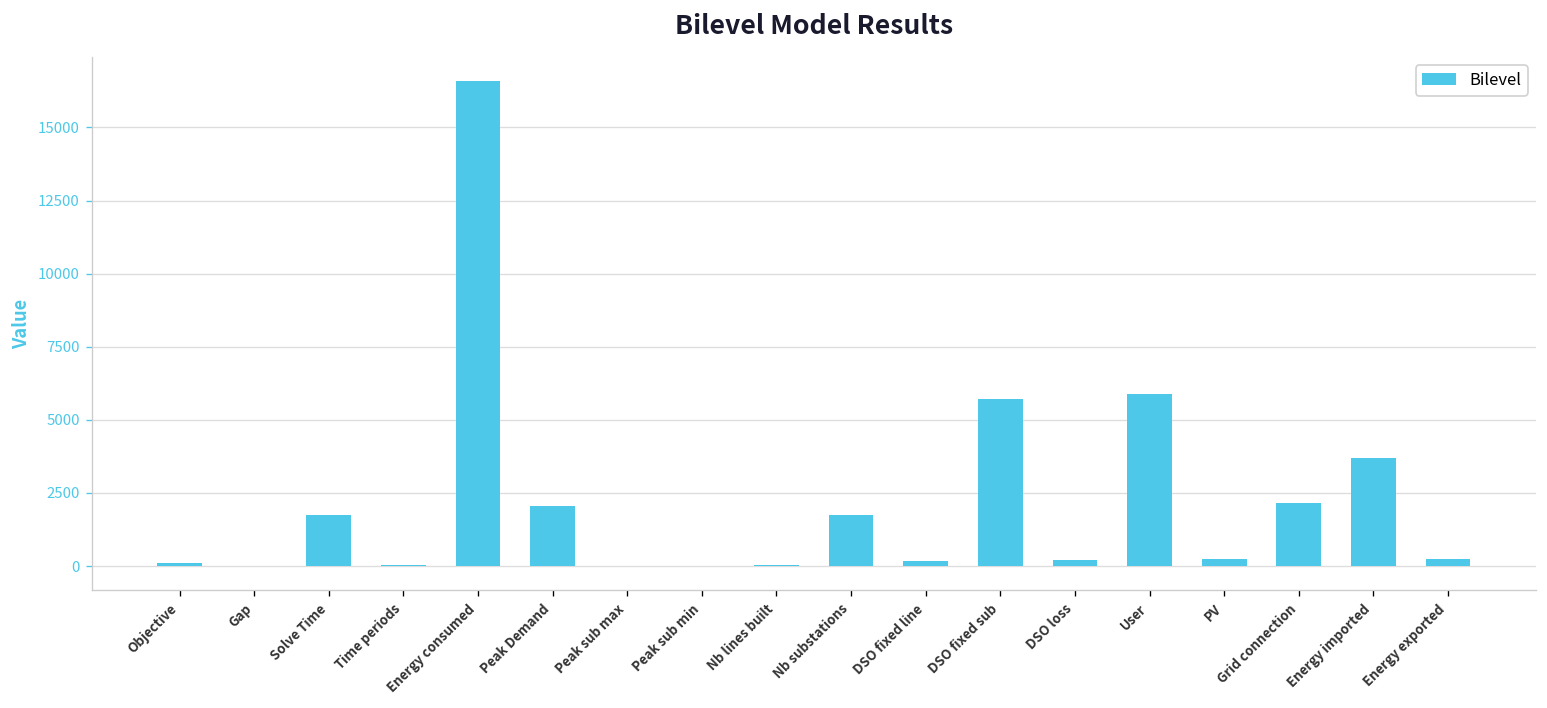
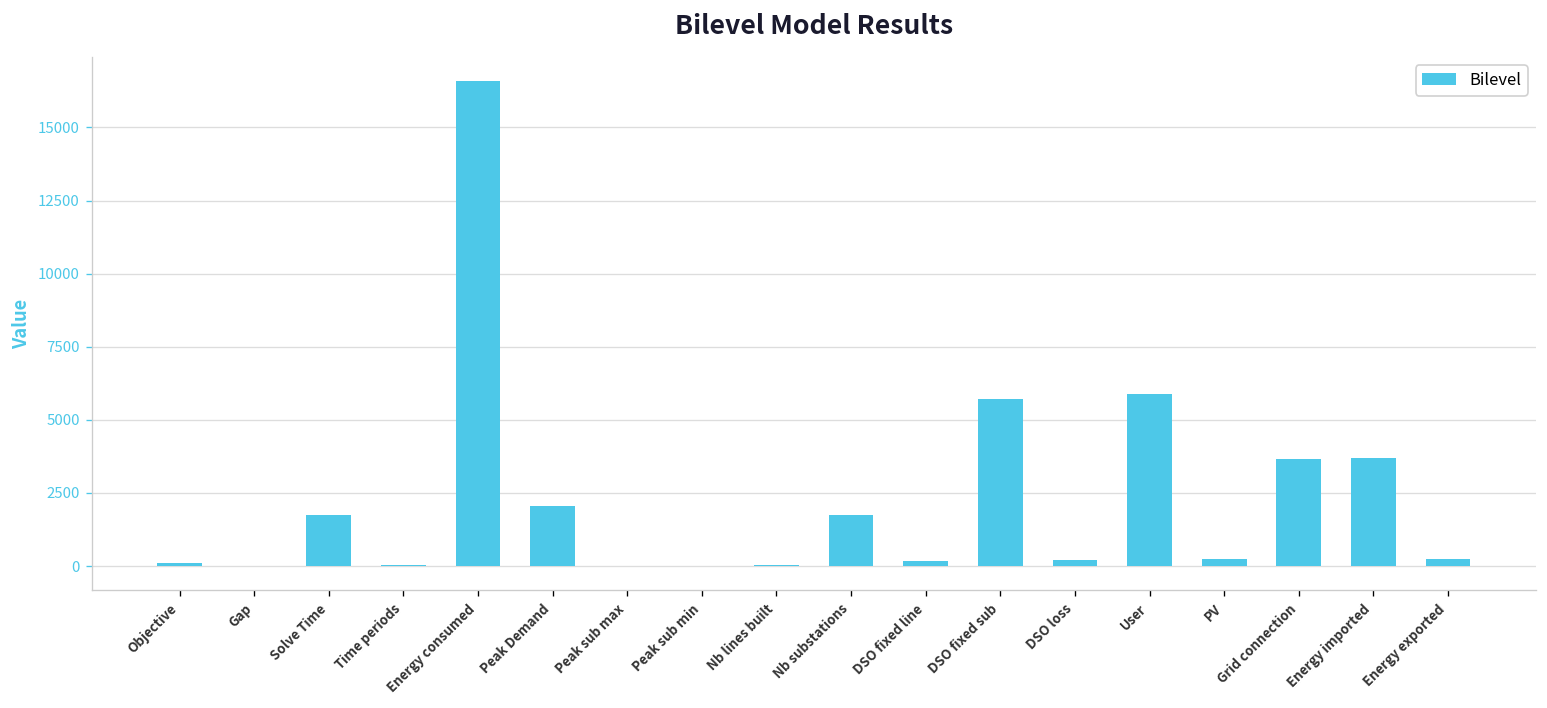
  {
    "Objective": 100,
    "Solve Time": 1700,
    "Energy consumed": 16600,
    "Peak Demand": 2000,
    "Nb substations": 1700,
    "DSO fixed line": 200,
    "DSO fixed sub": 5700,
    "DSO loss": 200,
    "User": 5900,
    "PV": 200,
-   "Grid connection": 2200,
+   "Grid connection": 3700,
    "Energy imported": 3700,
    "Energy exported": 200
  }
